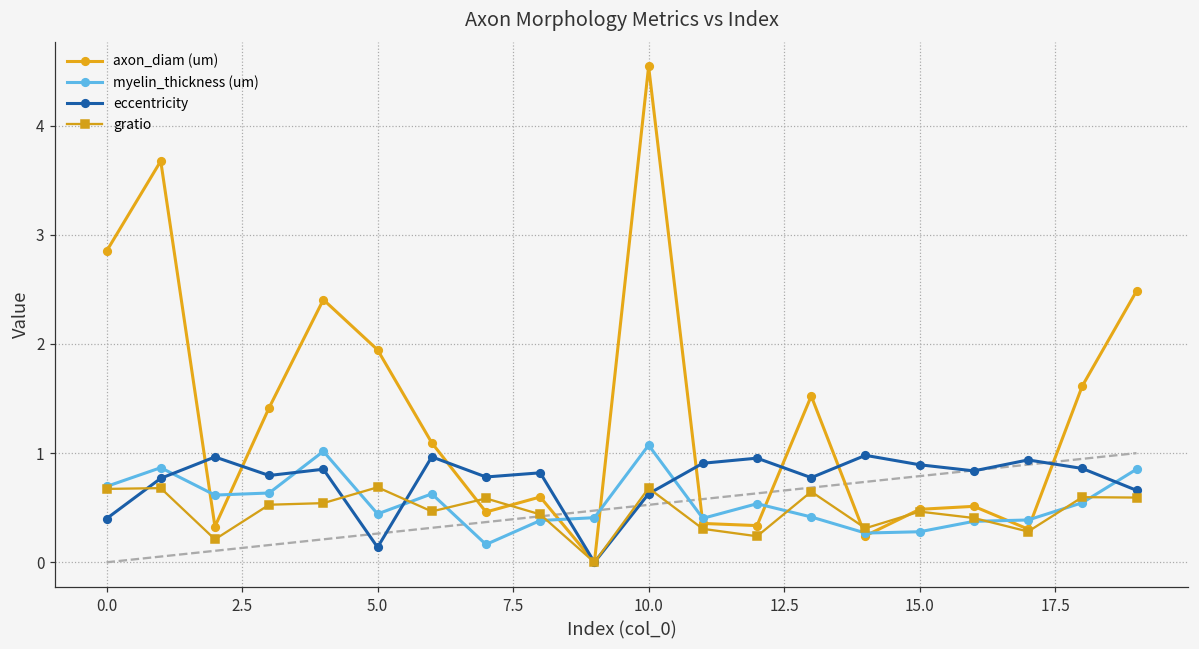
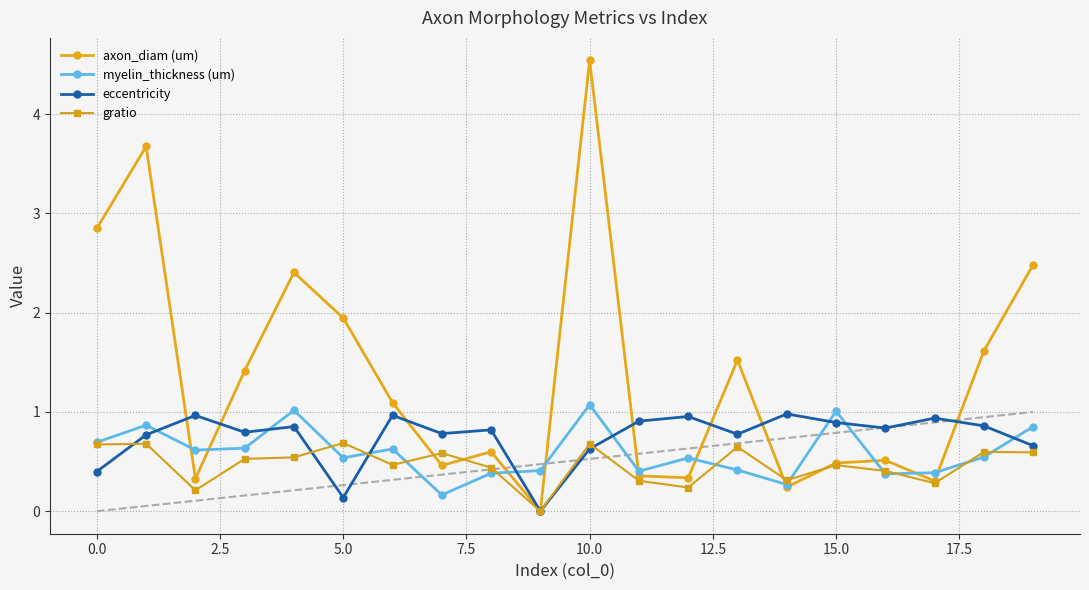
  {
    "myelin_thickness (um)": {
-     "5.0": 0.4,
+     "5.0": 0.5,
      "10.0": 1.1,
-     "15.0": 0.3
+     "15.0": 1.0
    },
    "eccentricity": {
      "0.0": 0.4,
      "5.0": 0.1,
      "10.0": 0.6,
      "15.0": 0.9
    }
  }
